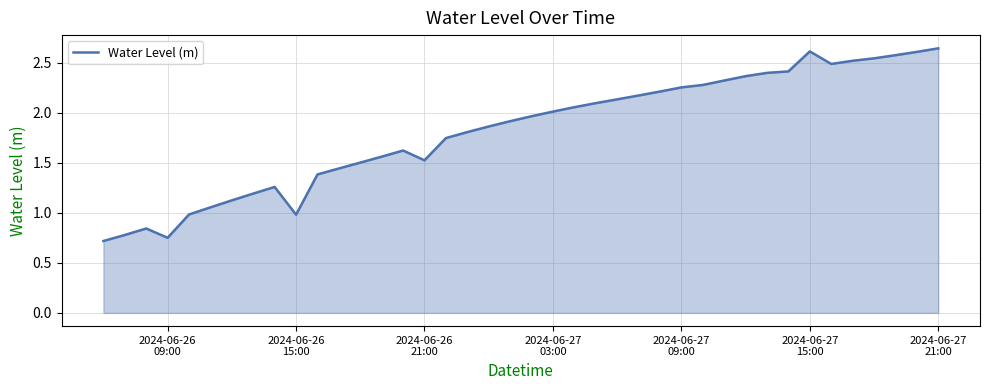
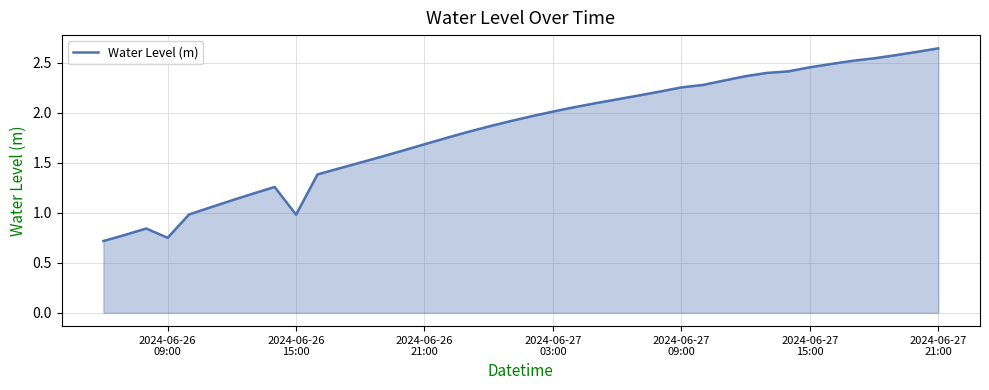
  {
    "2024-06-26 09:00": 0.75,
    "2024-06-26 15:00": 0.98,
-   "2024-06-26 21:00": 1.52,
+   "2024-06-26 21:00": 1.68,
    "2024-06-27 03:00": 2.01,
    "2024-06-27 09:00": 2.25,
-   "2024-06-27 15:00": 2.61,
+   "2024-06-27 15:00": 2.45,
    "2024-06-27 21:00": 2.64
  }
